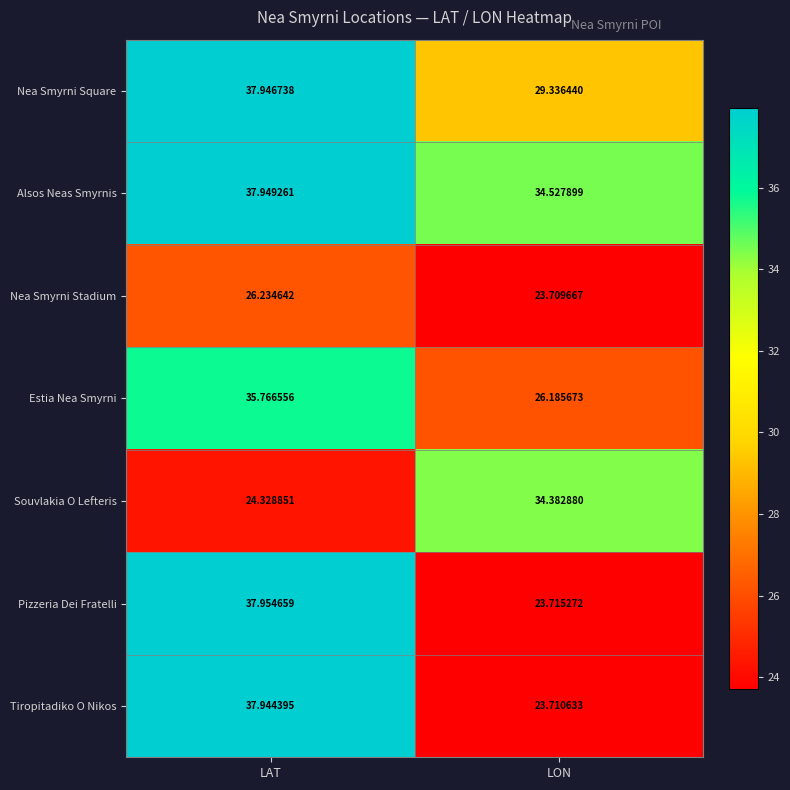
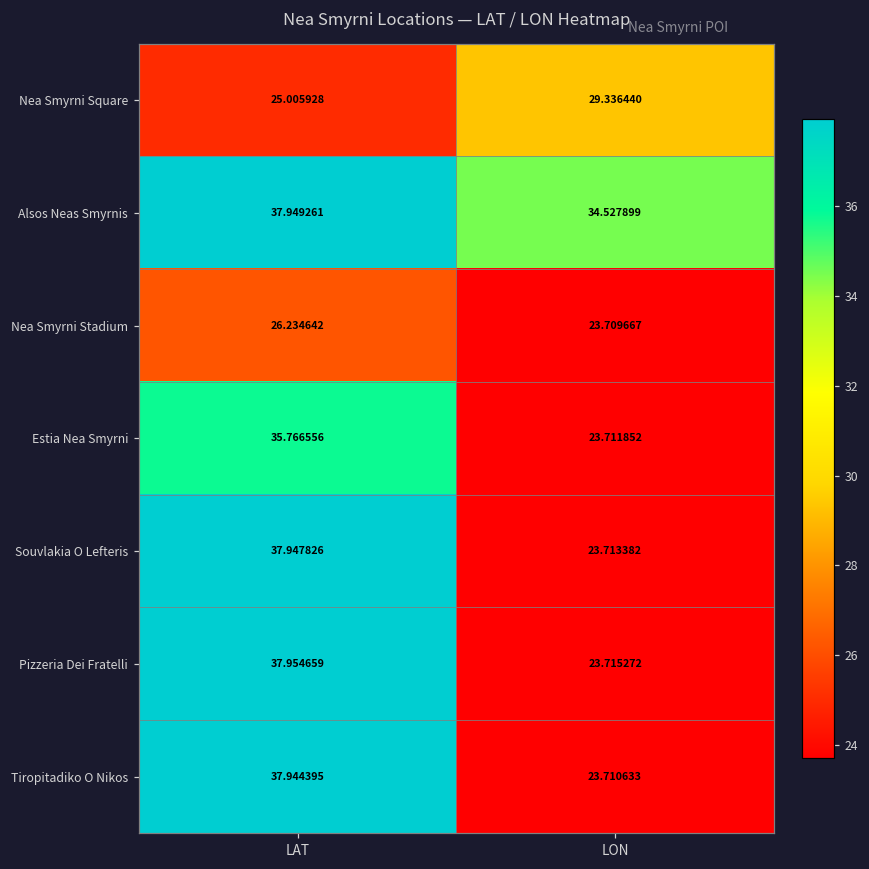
  {
    "Nea Smyrni Square": {
-     "LAT": 37.946738,
+     "LAT": 25.005928,
      "LON": 29.336440
    },
    "Alsos Neas Smyrnis": {
      "LAT": 37.949261,
      "LON": 34.527899
    },
    "Nea Smyrni Stadium": {
      "LAT": 26.234642,
      "LON": 23.709667
    },
    "Estia Nea Smyrni": {
      "LAT": 35.766556,
-     "LON": 26.185673
+     "LON": 23.711852
    },
    "Souvlakia O Lefteris": {
-     "LAT": 24.328851,
-     "LON": 34.382880
+     "LAT": 37.947826,
+     "LON": 23.713382
    },
    "Pizzeria Dei Fratelli": {
      "LAT": 37.954659,
      "LON": 23.715272
    },
    "Tiropitadiko O Nikos": {
      "LAT": 37.944395,
      "LON": 23.710633
    }
  }
